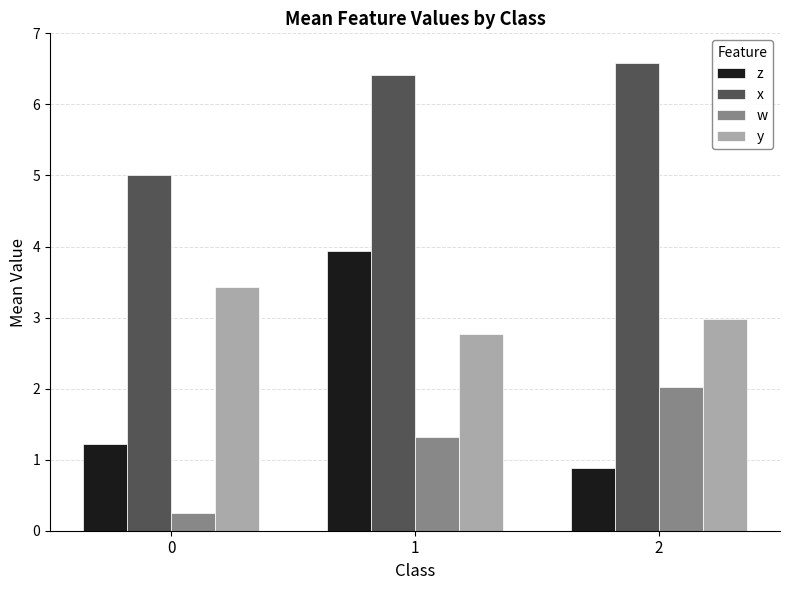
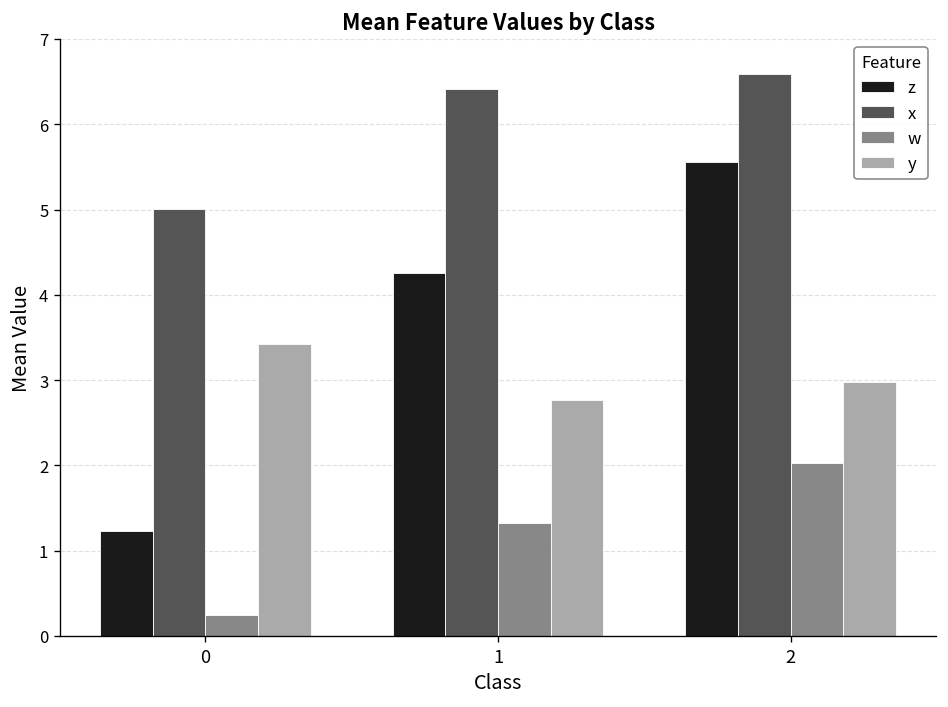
  {
    "z": {
      "0": 1.2,
-     "1": 3.9,
-     "2": 0.9
+     "1": 4.3,
+     "2": 5.6
    },
    "x": {
      "0": 5.0,
      "1": 6.4,
      "2": 6.6
    }
  }
